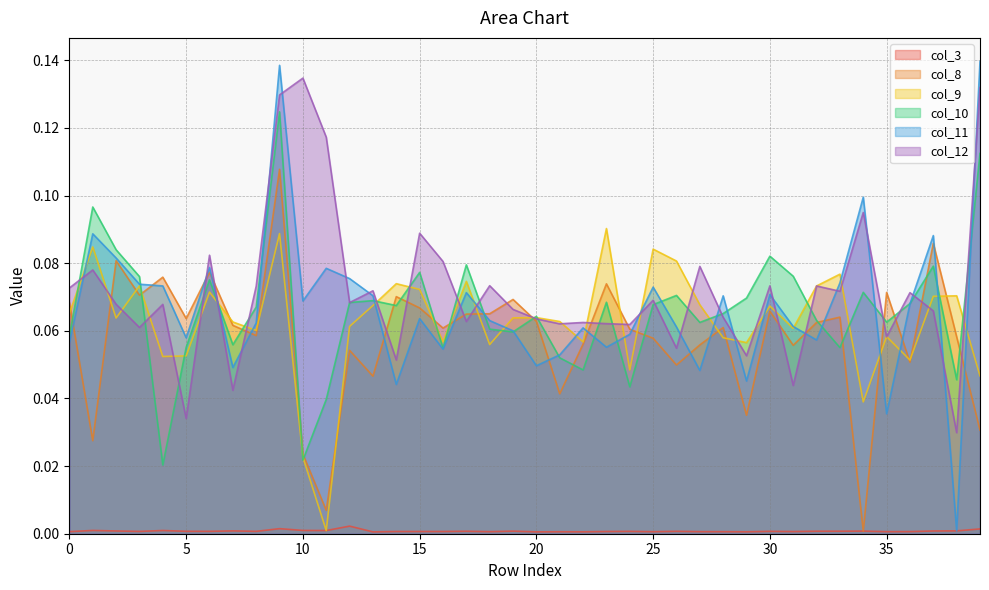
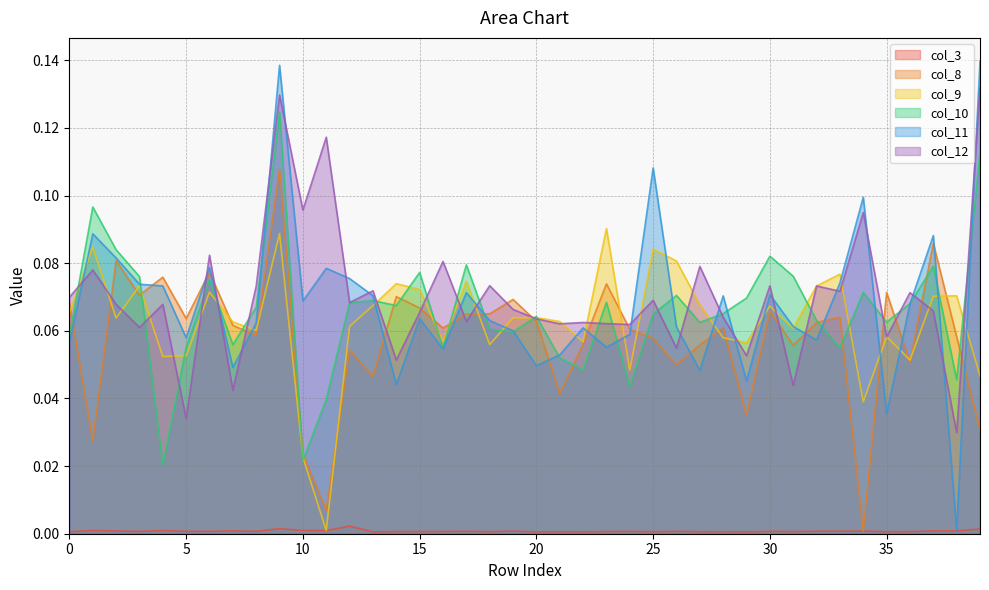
  {
    "col_10": {
      "0": 0.058,
      "5": 0.055,
      "10": 0.022,
      "15": 0.077,
-     "25": 0.068,
+     "25": 0.065,
      "30": 0.082,
      "35": 0.063
    },
    "col_11": {
      "0": 0.057,
      "5": 0.058,
      "10": 0.069,
      "15": 0.064,
      "20": 0.050,
-     "25": 0.073,
+     "25": 0.108,
      "30": 0.071,
      "35": 0.035
    },
    "col_12": {
-     "0": 0.073,
+     "0": 0.070,
      "5": 0.034,
-     "10": 0.135,
-     "15": 0.089,
+     "10": 0.096,
+     "15": 0.065,
      "25": 0.069,
      "30": 0.073
    }
  }
